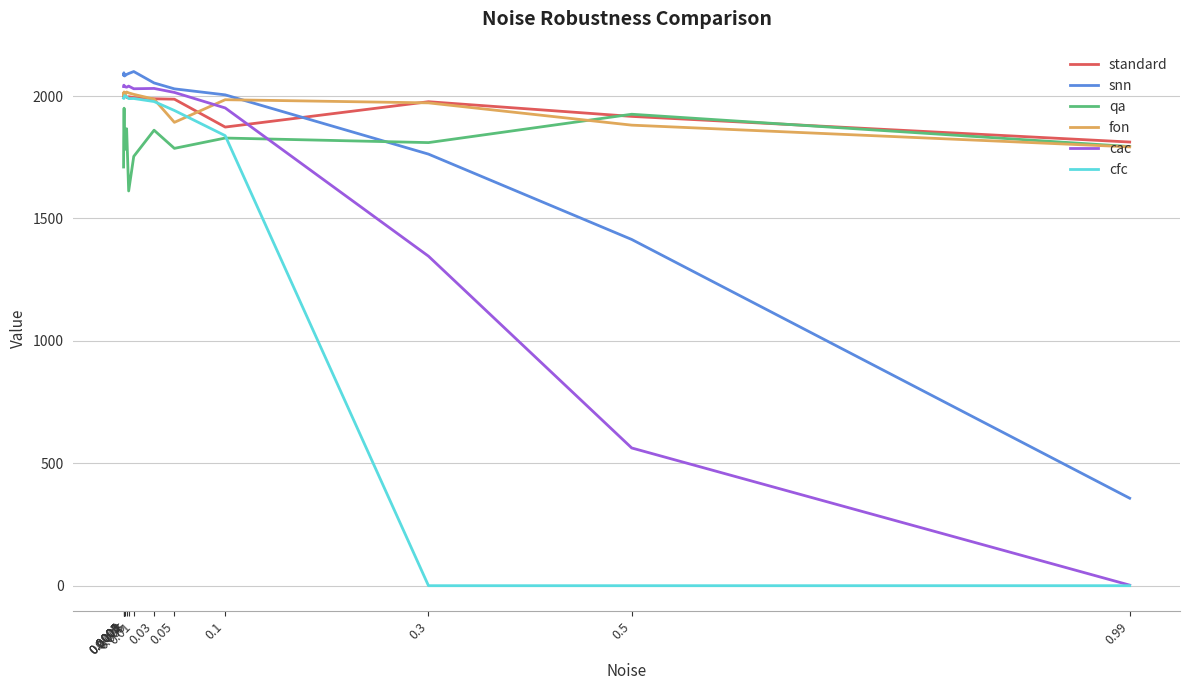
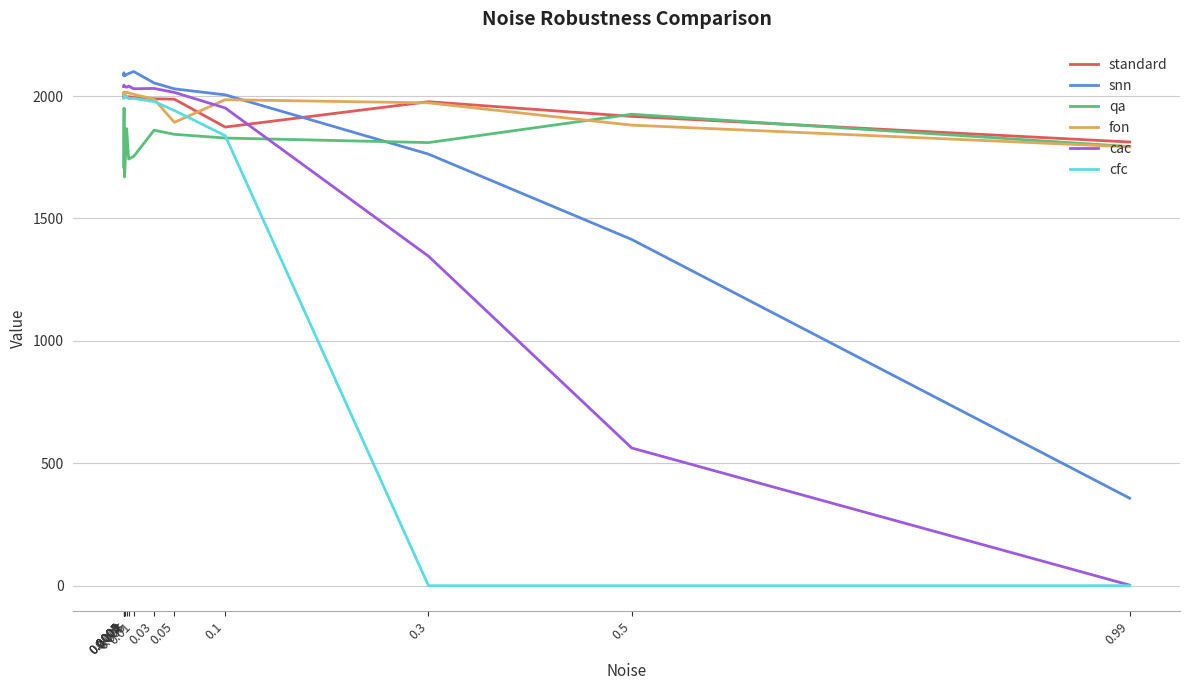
  {
    "standard": {
      "0.05": 1990,
      "0.1": 1870,
      "0.99": 1810
    },
    "snn": {
      "0": 2090,
      "0.0001": 2090,
      "0.0003": 2090,
      "0.0005": 2090,
      "0.001": 2080,
      "0.003": 2090,
      "0.005": 2090,
      "0.01": 2100,
      "0.03": 2050,
      "0.05": 2030,
      "0.1": 2000,
      "0.3": 1760,
      "0.5": 1410,
      "0.99": 360
    },
    "qa": {
      "0": 1710,
      "0.0001": 1820,
      "0.0003": 1900,
      "0.0005": 1950,
-     "0.001": 1780,
+     "0.001": 1670,
      "0.003": 1870,
-     "0.005": 1610,
+     "0.005": 1740,
      "0.01": 1750,
      "0.03": 1860,
-     "0.05": 1790,
+     "0.05": 1840,
      "0.3": 1810
    },
    "fon": {
      "0.003": 2020,
      "0.005": 2010,
      "0.01": 2010,
      "0.05": 1890,
      "0.1": 1980,
      "0.5": 1880
    },
    "cac": {
      "0": 2040,
      "0.0001": 2040,
      "0.0003": 2040,
      "0.0005": 2040,
      "0.001": 2040,
      "0.003": 2040,
      "0.005": 2040,
      "0.01": 2030,
      "0.03": 2030,
      "0.05": 2010,
      "0.1": 1950,
      "0.3": 1350,
      "0.5": 560
    },
    "cfc": {
      "0.0001": 1990,
      "0.0003": 1990,
      "0.05": 1940,
      "0.3": 0,
      "0.5": 0
    }
  }
